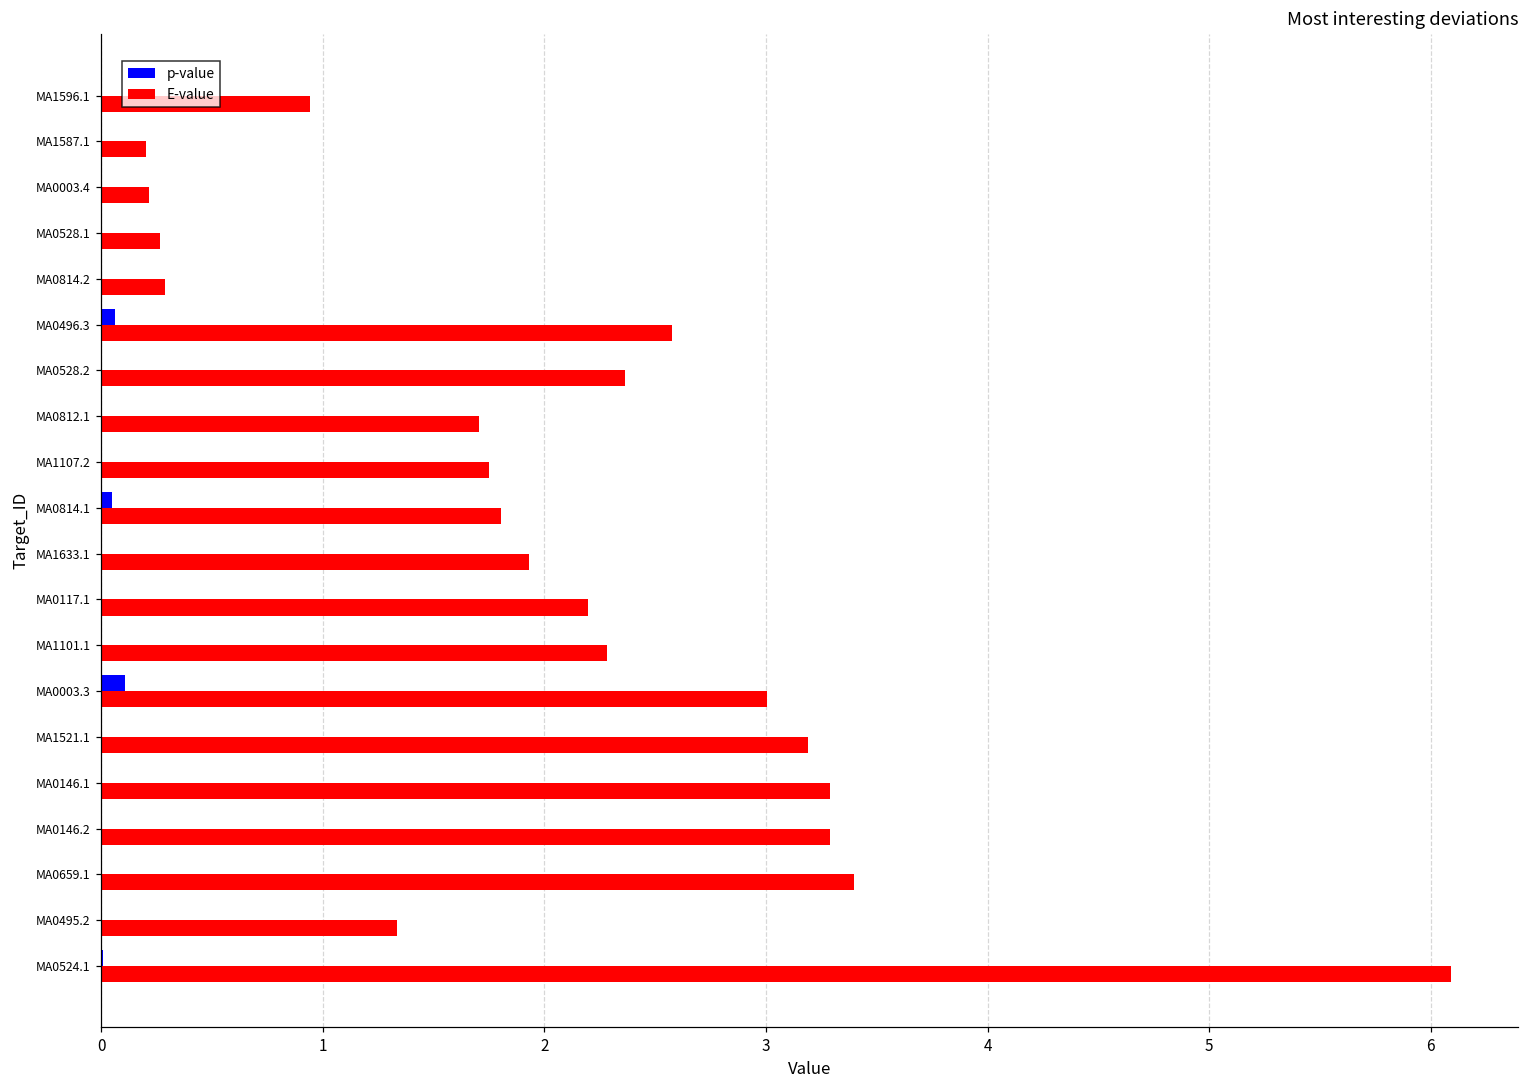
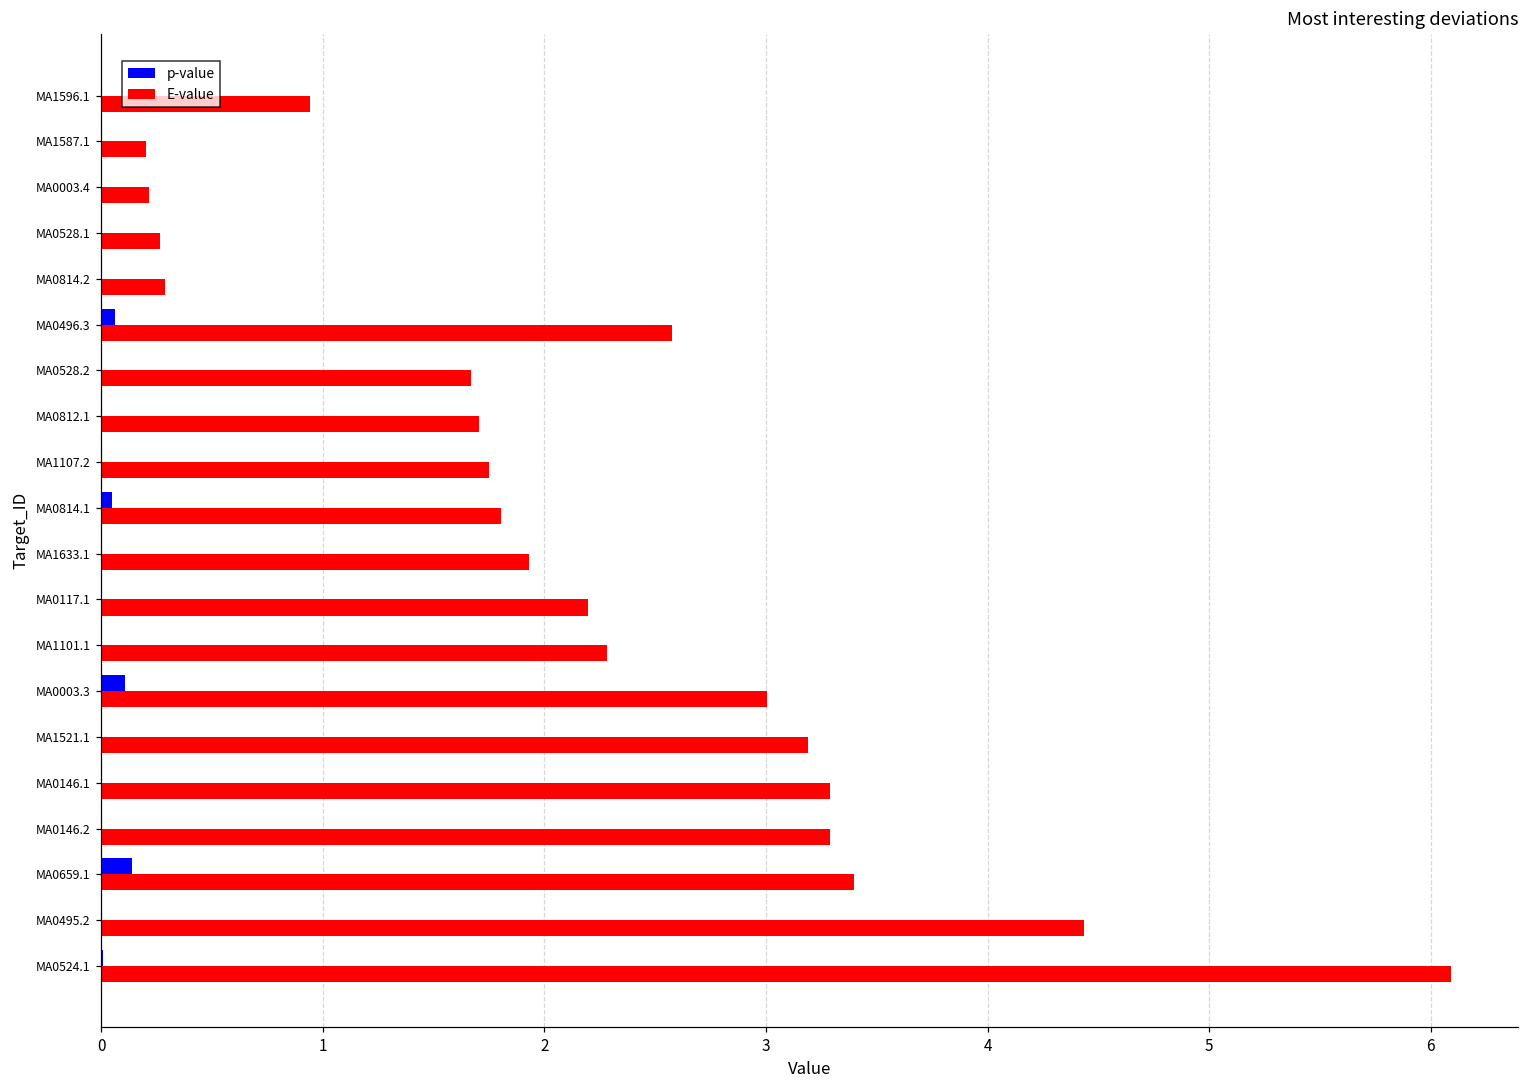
  {
    "p-value": {
      "MA0496.3": 0.06,
      "MA0814.1": 0.05,
      "MA0003.3": 0.11,
-     "MA0659.1": 0.00
+     "MA0659.1": 0.14
    },
    "E-value": {
      "MA1596.1": 0.94,
      "MA1587.1": 0.20,
      "MA0003.4": 0.21,
      "MA0528.1": 0.26,
      "MA0814.2": 0.29,
      "MA0496.3": 2.58,
-     "MA0528.2": 2.36,
+     "MA0528.2": 1.67,
      "MA0812.1": 1.70,
      "MA1107.2": 1.75,
      "MA0814.1": 1.80,
      "MA1633.1": 1.93,
      "MA0117.1": 2.20,
      "MA1101.1": 2.28,
      "MA0003.3": 3.00,
      "MA1521.1": 3.19,
      "MA0146.1": 3.29,
      "MA0146.2": 3.29,
      "MA0659.1": 3.40,
-     "MA0495.2": 1.33,
+     "MA0495.2": 4.44,
      "MA0524.1": 6.09
    }
  }
